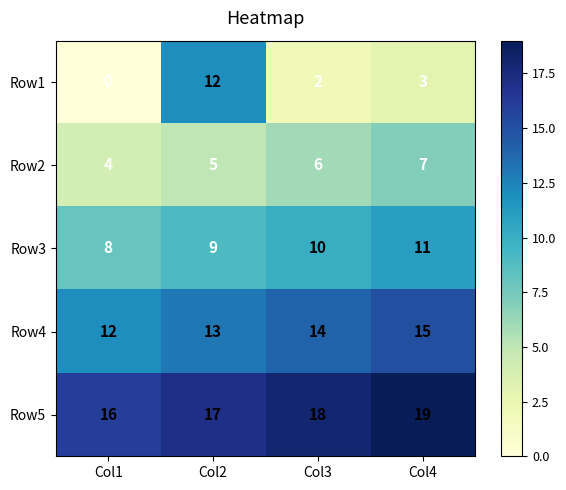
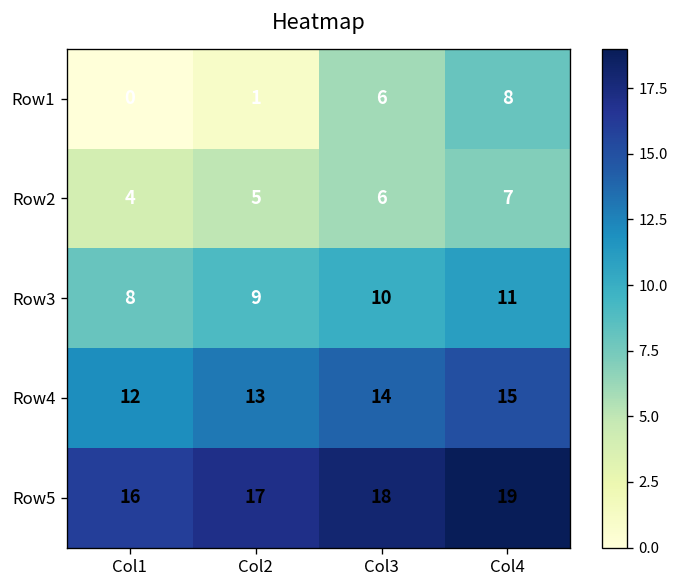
  {
    "Row1": {
-     "Col2": 12,
-     "Col3": 2,
-     "Col4": 3
+     "Col2": 1,
+     "Col3": 6,
+     "Col4": 8
    },
    "Row2": {
      "Col1": 4,
      "Col2": 5,
      "Col3": 6,
      "Col4": 7
    },
    "Row3": {
      "Col1": 8,
      "Col2": 9,
      "Col3": 10,
      "Col4": 11
    },
    "Row4": {
      "Col1": 12,
      "Col2": 13,
      "Col3": 14,
      "Col4": 15
    },
    "Row5": {
      "Col1": 16,
      "Col2": 17,
      "Col3": 18,
      "Col4": 19
    }
  }
